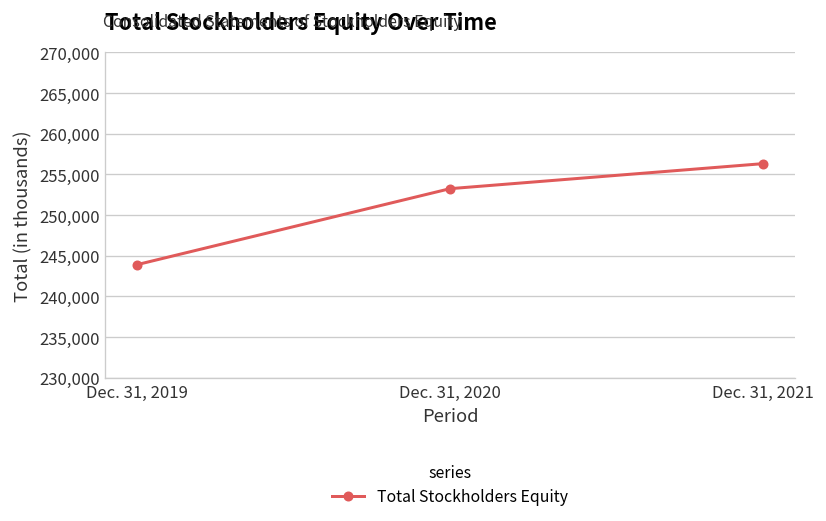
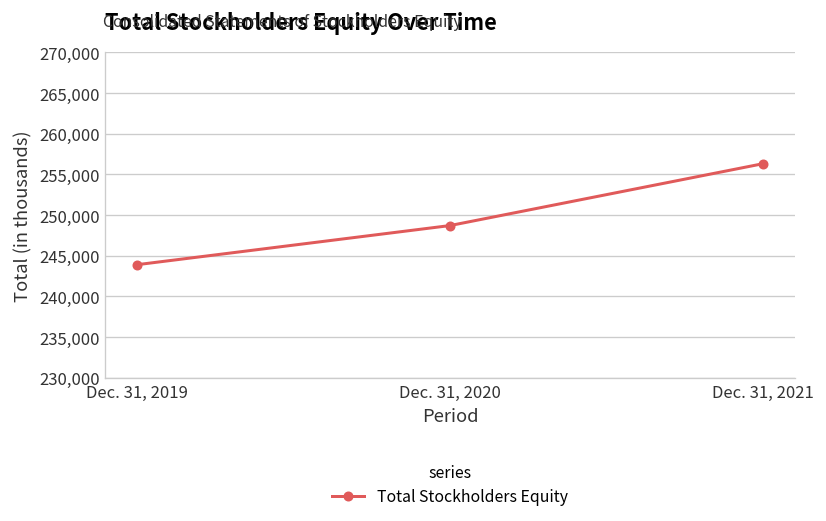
  {
    "Dec. 31, 2019": "244,000",
-   "Dec. 31, 2020": "253,000",
+   "Dec. 31, 2020": "249,000",
    "Dec. 31, 2021": "256,000"
  }
